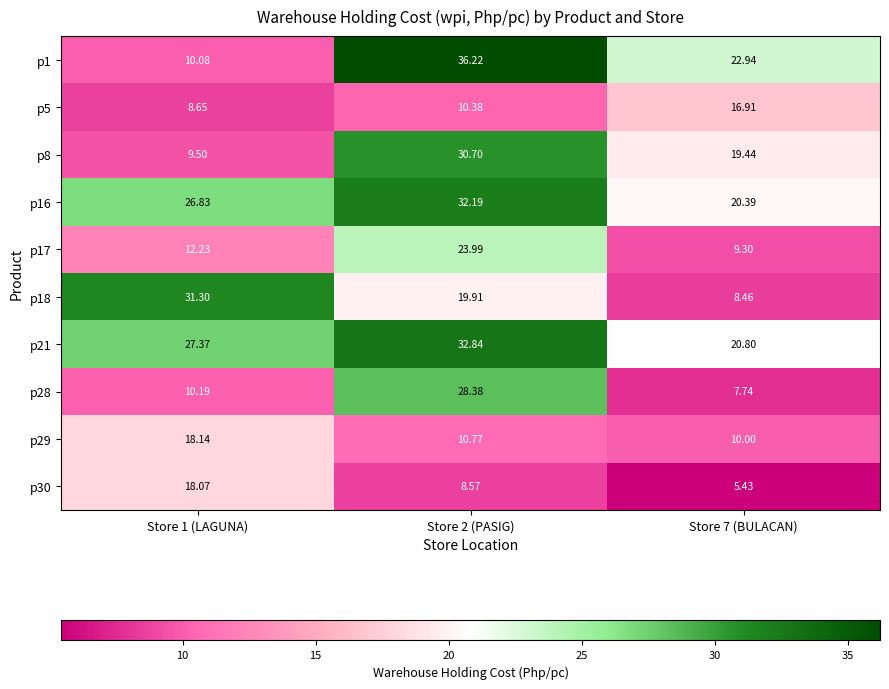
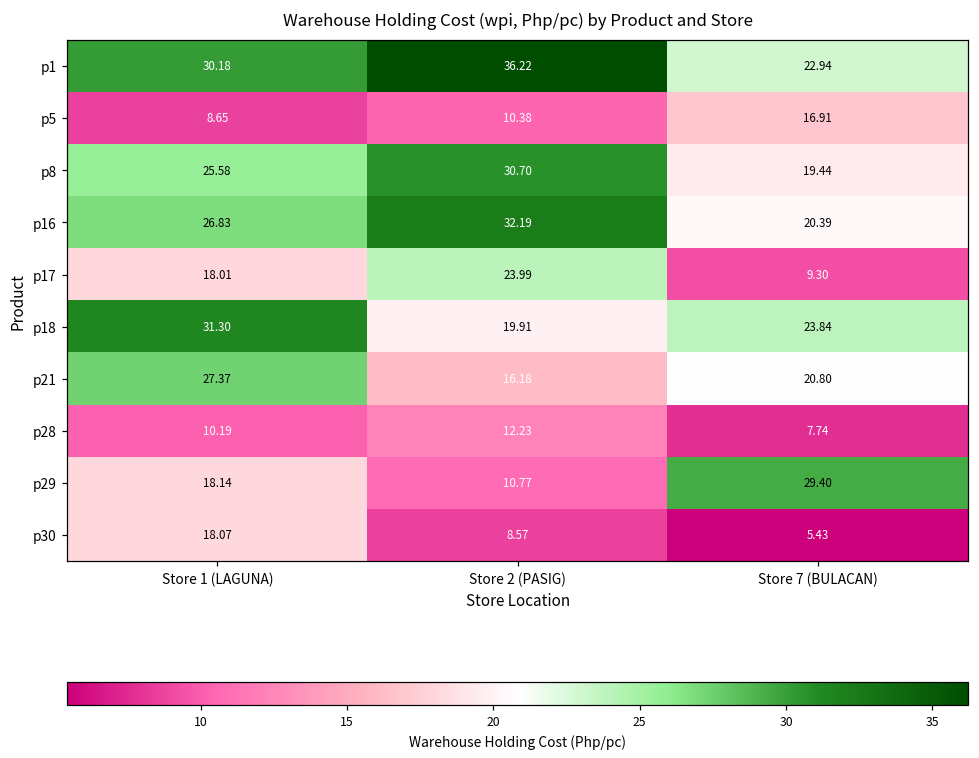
  {
    "p1": {
-     "Store 1 (LAGUNA)": 10.08,
+     "Store 1 (LAGUNA)": 30.18,
      "Store 2 (PASIG)": 36.22,
      "Store 7 (BULACAN)": 22.94
    },
    "p5": {
      "Store 1 (LAGUNA)": 8.65,
      "Store 2 (PASIG)": 10.38,
      "Store 7 (BULACAN)": 16.91
    },
    "p8": {
-     "Store 1 (LAGUNA)": 9.50,
+     "Store 1 (LAGUNA)": 25.58,
      "Store 2 (PASIG)": 30.70,
      "Store 7 (BULACAN)": 19.44
    },
    "p16": {
      "Store 1 (LAGUNA)": 26.83,
      "Store 2 (PASIG)": 32.19,
      "Store 7 (BULACAN)": 20.39
    },
    "p17": {
-     "Store 1 (LAGUNA)": 12.23,
+     "Store 1 (LAGUNA)": 18.01,
      "Store 2 (PASIG)": 23.99,
      "Store 7 (BULACAN)": 9.30
    },
    "p18": {
      "Store 1 (LAGUNA)": 31.30,
      "Store 2 (PASIG)": 19.91,
-     "Store 7 (BULACAN)": 8.46
+     "Store 7 (BULACAN)": 23.84
    },
    "p21": {
      "Store 1 (LAGUNA)": 27.37,
-     "Store 2 (PASIG)": 32.84,
+     "Store 2 (PASIG)": 16.18,
      "Store 7 (BULACAN)": 20.80
    },
    "p28": {
      "Store 1 (LAGUNA)": 10.19,
-     "Store 2 (PASIG)": 28.38,
+     "Store 2 (PASIG)": 12.23,
      "Store 7 (BULACAN)": 7.74
    },
    "p29": {
      "Store 1 (LAGUNA)": 18.14,
      "Store 2 (PASIG)": 10.77,
-     "Store 7 (BULACAN)": 10.00
+     "Store 7 (BULACAN)": 29.40
    },
    "p30": {
      "Store 1 (LAGUNA)": 18.07,
      "Store 2 (PASIG)": 8.57,
      "Store 7 (BULACAN)": 5.43
    }
  }
